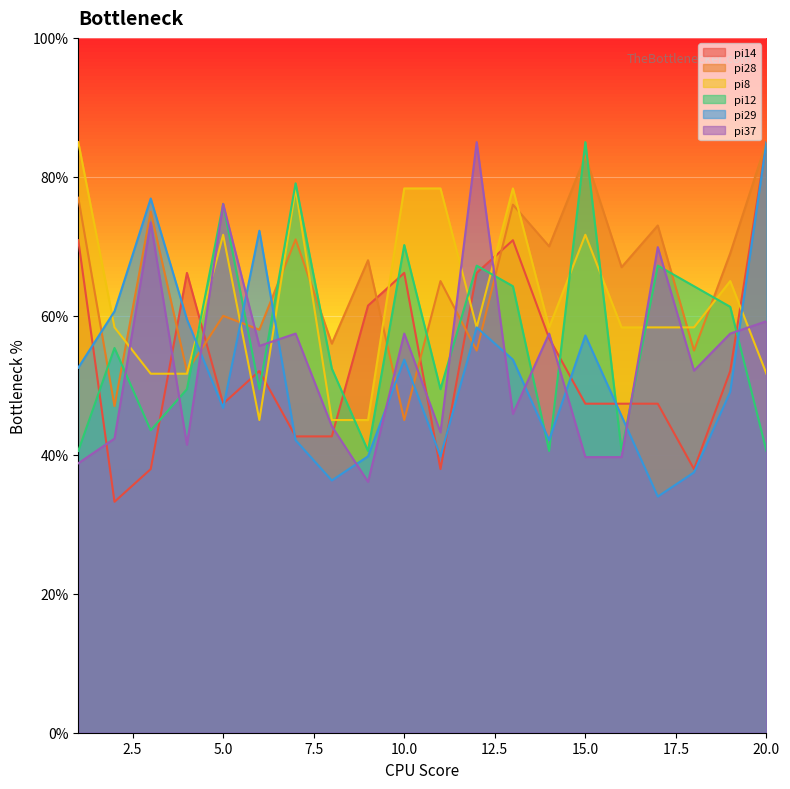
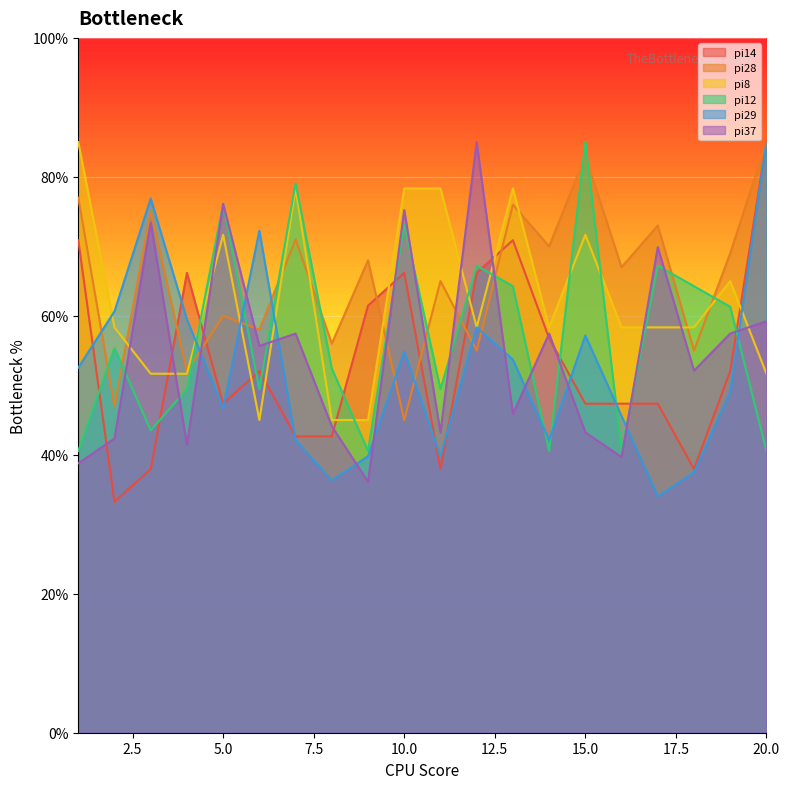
  {
    "pi8": {
      "5.0": "72%",
      "10.0": "78%",
      "15.0": "72%",
      "20.0": "52%"
    },
    "pi12": {
-     "10.0": "70%",
+     "10.0": "73%",
      "15.0": "85%",
      "20.0": "41%"
    },
    "pi29": {
      "5.0": "47%",
-     "10.0": "54%",
+     "10.0": "55%",
      "15.0": "57%"
    },
    "pi37": {
-     "10.0": "57%",
-     "15.0": "40%",
+     "10.0": "75%",
+     "15.0": "43%",
      "20.0": "59%"
    }
  }
